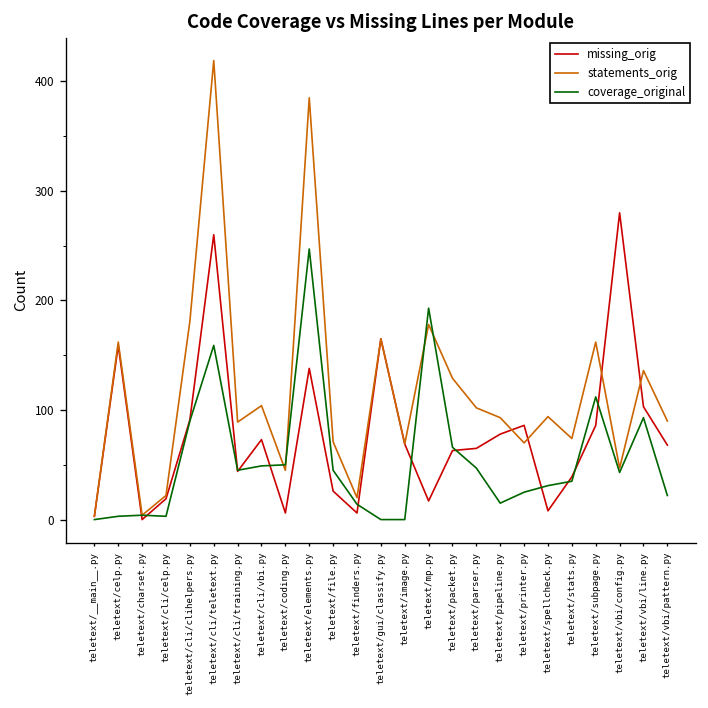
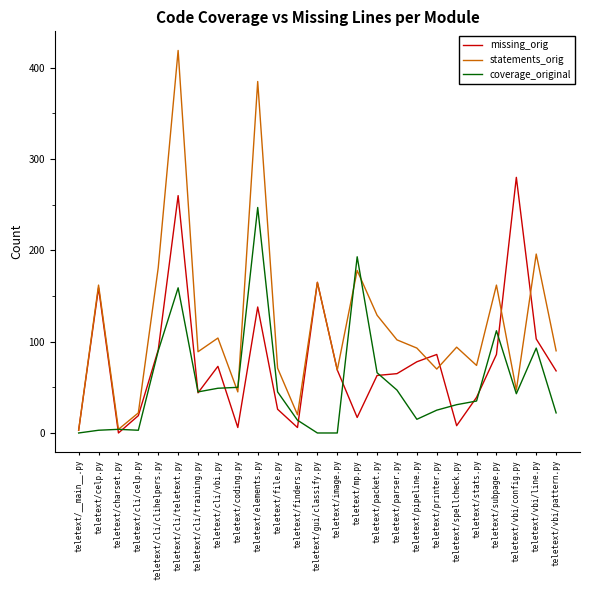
  {
    "missing_orig": {
      "teletext/celp.py": 160,
      "teletext/charset.py": 0,
      "teletext/cli/celp.py": 20,
      "teletext/cli/teletext.py": 260,
      "teletext/cli/vbi.py": 70,
      "teletext/coding.py": 10,
      "teletext/elements.py": 140,
      "teletext/file.py": 30,
      "teletext/finders.py": 10,
      "teletext/mp.py": 20,
      "teletext/packet.py": 60,
      "teletext/parser.py": 70,
      "teletext/pipeline.py": 80,
      "teletext/printer.py": 90,
      "teletext/spellcheck.py": 10,
      "teletext/stats.py": 40,
      "teletext/subpage.py": 90,
      "teletext/vbi/config.py": 280,
      "teletext/vbi/line.py": 100,
      "teletext/vbi/pattern.py": 70
    },
    "statements_orig": {
      "teletext/celp.py": 160,
      "teletext/cli/celp.py": 20,
      "teletext/cli/clihelpers.py": 180,
      "teletext/cli/teletext.py": 420,
      "teletext/cli/training.py": 90,
      "teletext/cli/vbi.py": 100,
      "teletext/coding.py": 50,
      "teletext/elements.py": 390,
      "teletext/file.py": 70,
      "teletext/finders.py": 20,
      "teletext/mp.py": 180,
      "teletext/packet.py": 130,
      "teletext/parser.py": 100,
      "teletext/pipeline.py": 90,
      "teletext/printer.py": 70,
      "teletext/spellcheck.py": 90,
      "teletext/stats.py": 70,
      "teletext/subpage.py": 160,
      "teletext/vbi/config.py": 50,
-     "teletext/vbi/line.py": 140,
+     "teletext/vbi/line.py": 200,
      "teletext/vbi/pattern.py": 90
    },
    "coverage_original": {
      "teletext/__main__.py": 0,
      "teletext/celp.py": 0,
      "teletext/cli/celp.py": 0,
      "teletext/cli/teletext.py": 160,
      "teletext/cli/vbi.py": 50,
      "teletext/coding.py": 50,
      "teletext/elements.py": 250,
      "teletext/file.py": 50,
      "teletext/finders.py": 10,
      "teletext/gui/classify.py": 0,
      "teletext/image.py": 0,
      "teletext/mp.py": 190,
      "teletext/packet.py": 70,
      "teletext/parser.py": 50,
      "teletext/pipeline.py": 20,
      "teletext/printer.py": 30,
      "teletext/spellcheck.py": 30,
      "teletext/stats.py": 40,
      "teletext/subpage.py": 110,
      "teletext/vbi/config.py": 40,
      "teletext/vbi/line.py": 90,
      "teletext/vbi/pattern.py": 20
    }
  }
